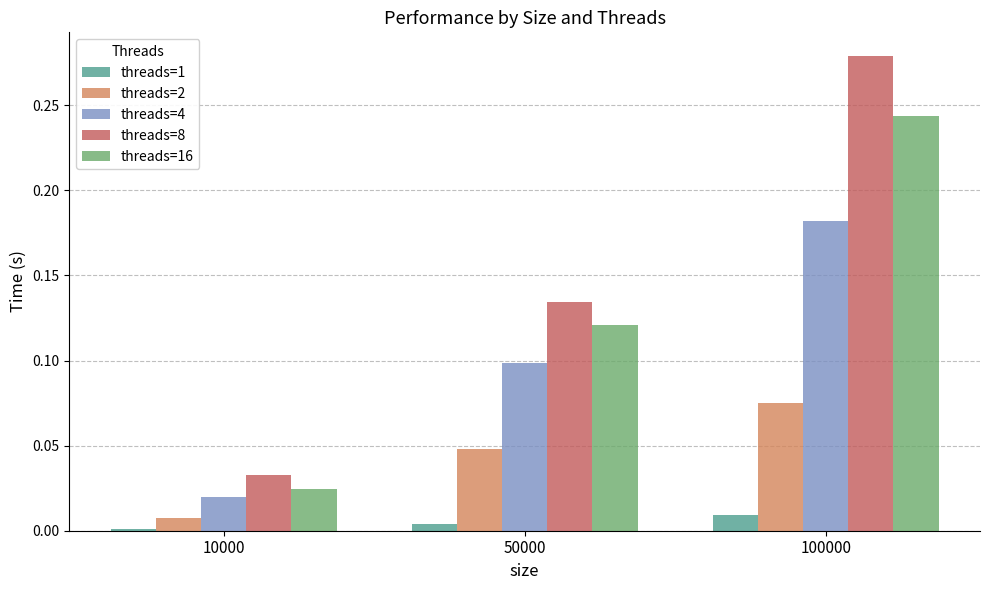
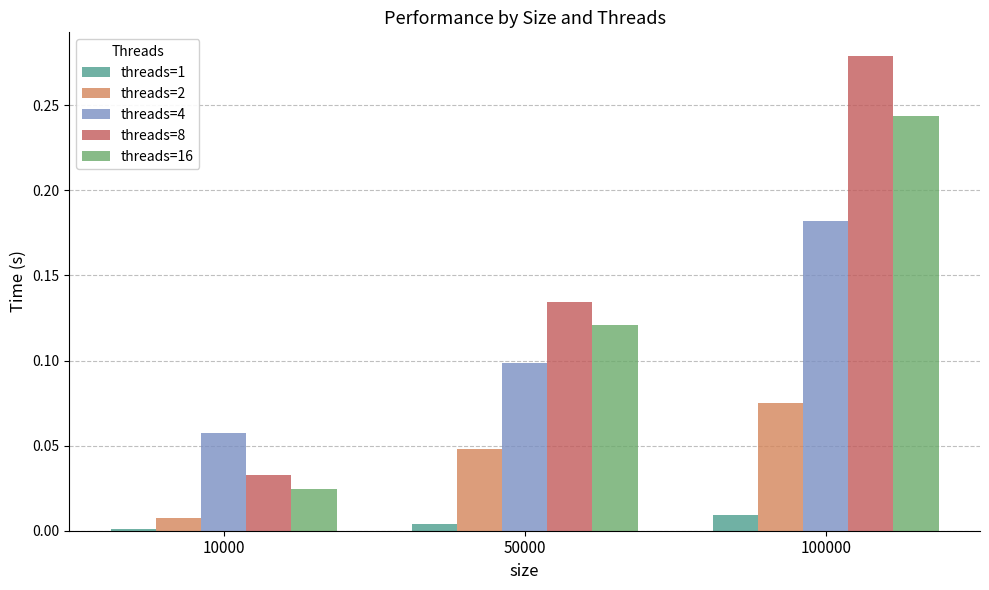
  {
    "threads=4": {
-     "10000": 0.020,
+     "10000": 0.057,
      "50000": 0.099,
      "100000": 0.182
    }
  }
